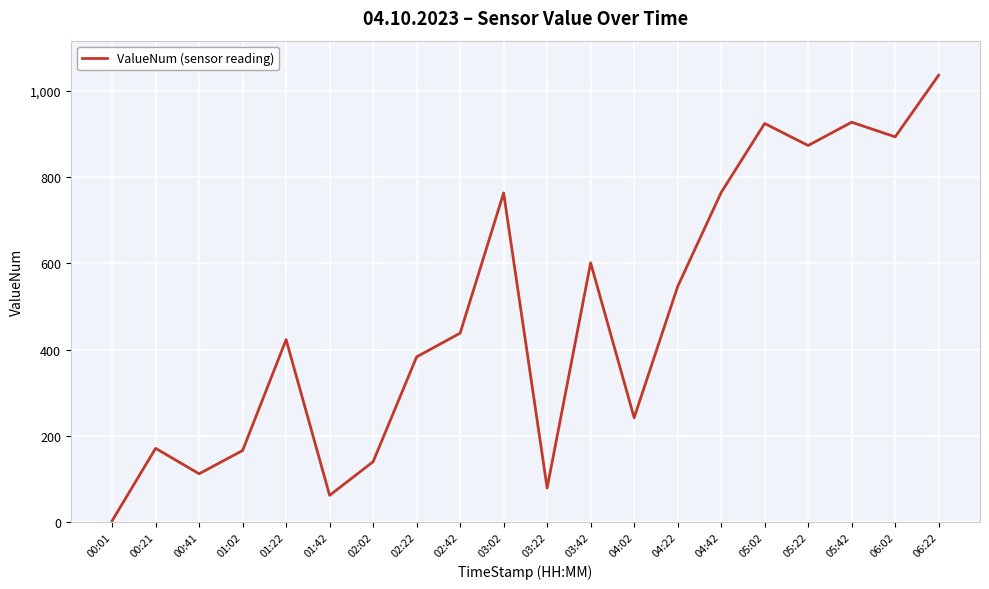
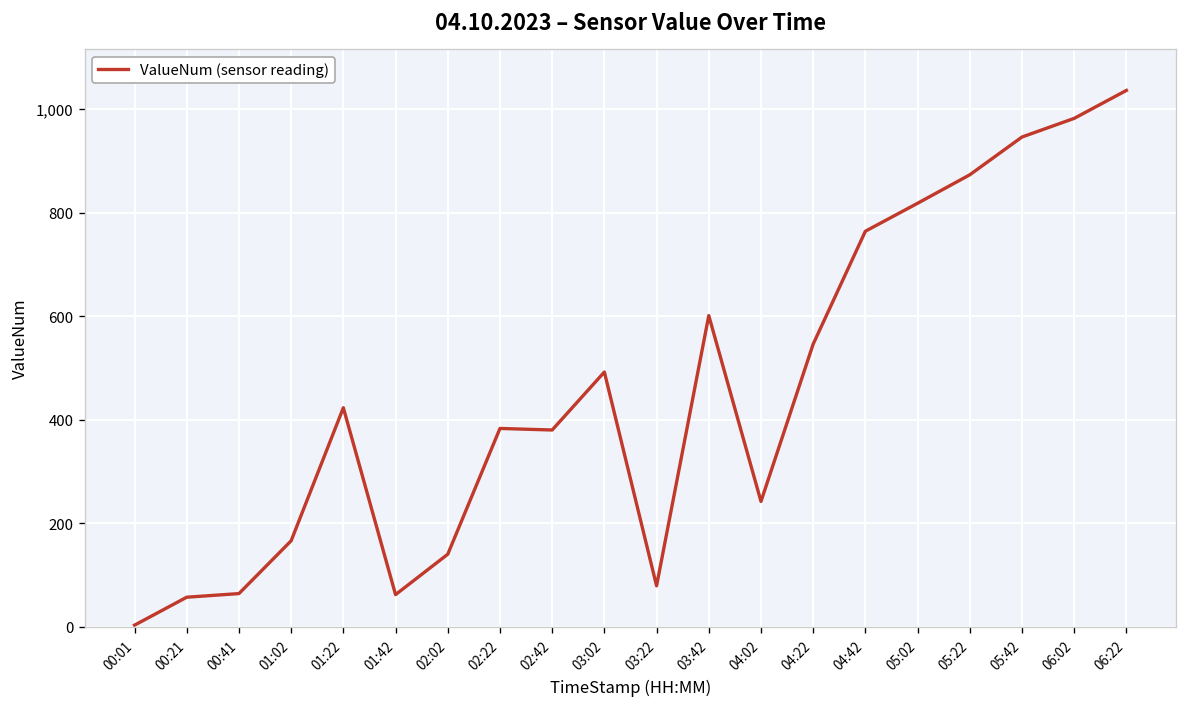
  {
    "00:01": "0",
-   "00:21": "170",
-   "00:41": "110",
+   "00:21": "60",
+   "00:41": "60",
    "01:02": "170",
    "01:22": "420",
    "01:42": "60",
    "02:02": "140",
    "02:22": "380",
-   "02:42": "440",
-   "03:02": "760",
+   "02:42": "380",
+   "03:02": "490",
    "03:22": "80",
    "03:42": "600",
    "04:02": "240",
    "04:22": "550",
    "04:42": "760",
-   "05:02": "920",
+   "05:02": "820",
    "05:22": "870",
-   "05:42": "930",
-   "06:02": "890",
+   "05:42": "950",
+   "06:02": "980",
    "06:22": "1,040"
  }
